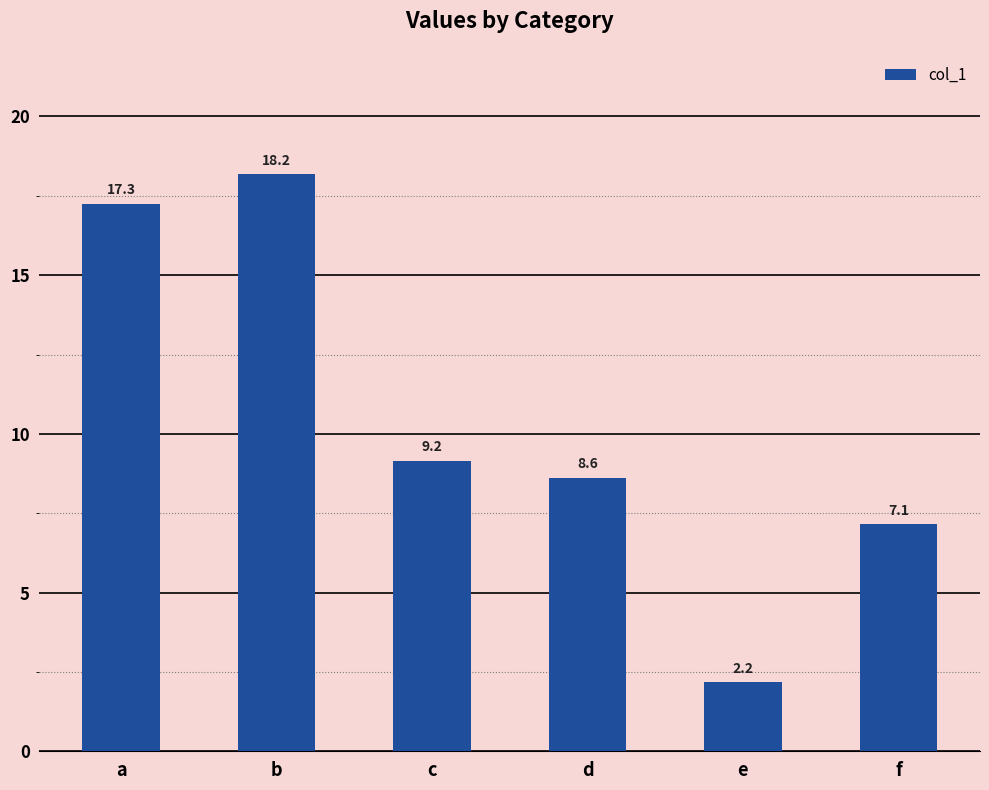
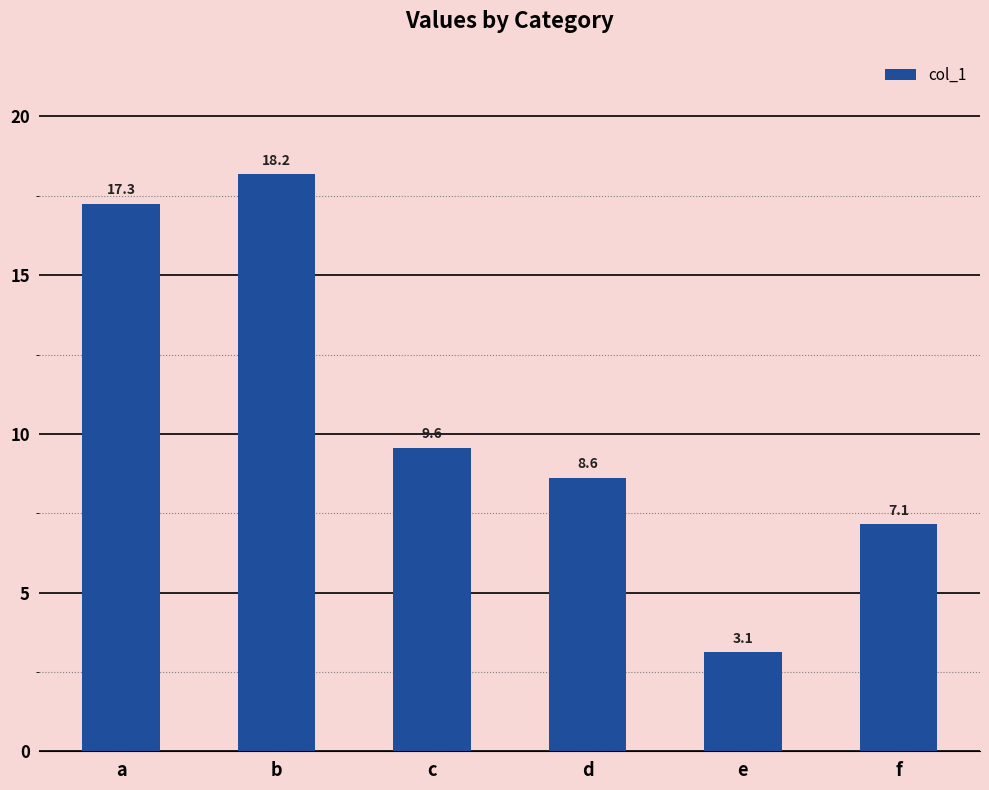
  {
    "a": 17.3,
    "b": 18.2,
-   "c": 9.2,
+   "c": 9.6,
    "d": 8.6,
-   "e": 2.2,
+   "e": 3.1,
    "f": 7.1
  }
